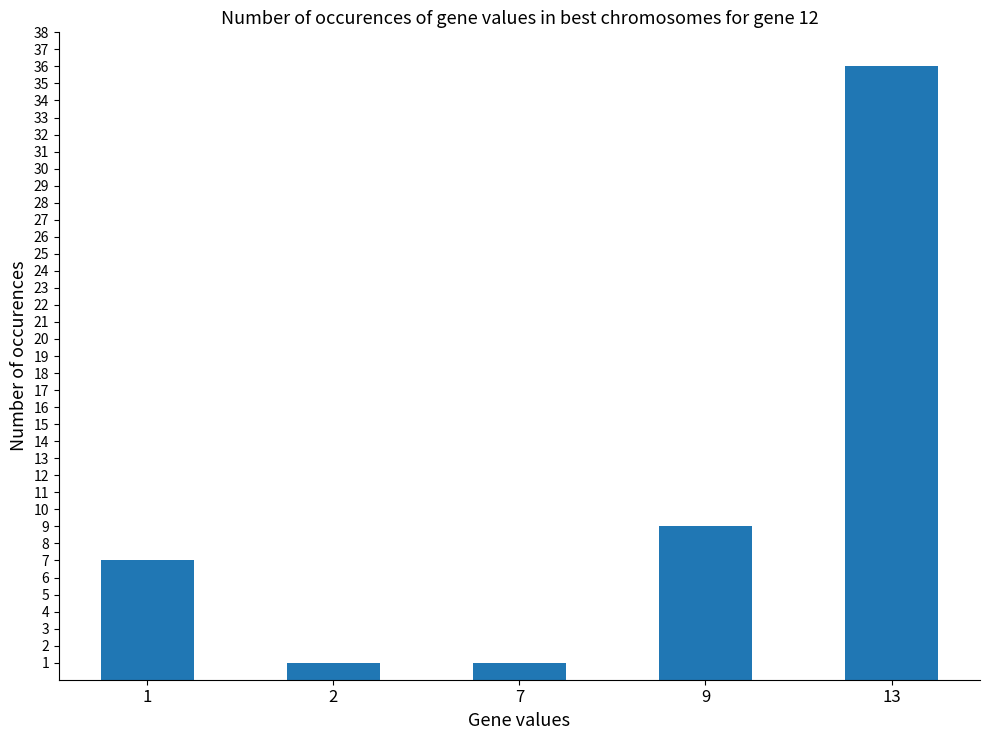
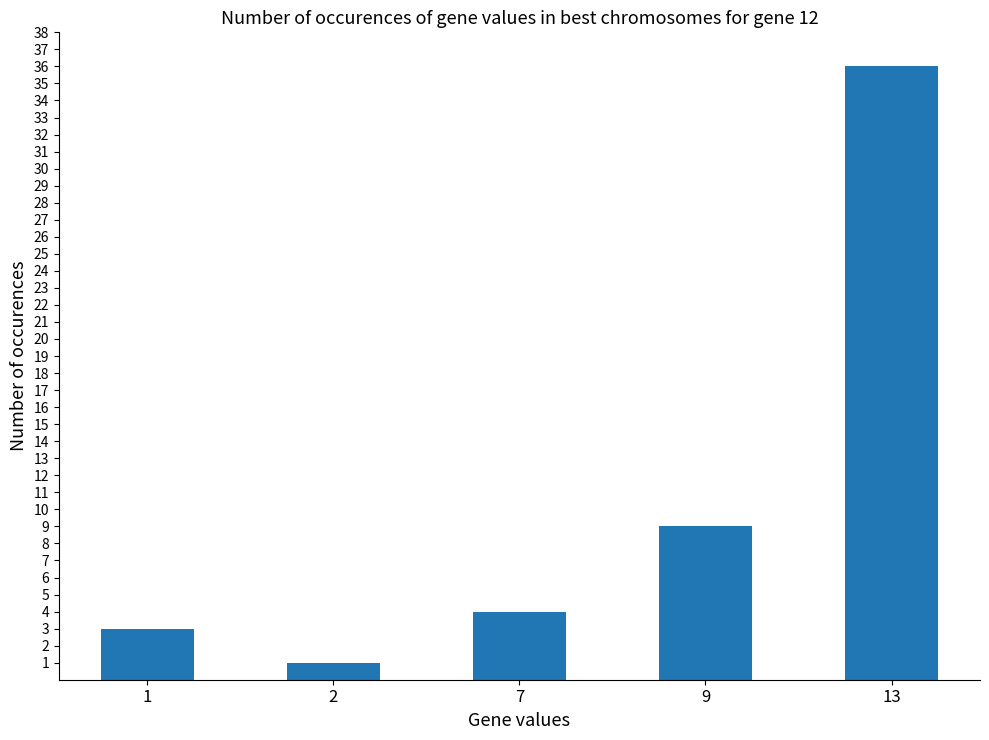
  {
-   "1": 7,
+   "1": 3,
    "2": 1,
-   "7": 1,
+   "7": 4,
    "9": 9,
    "13": 36
  }
